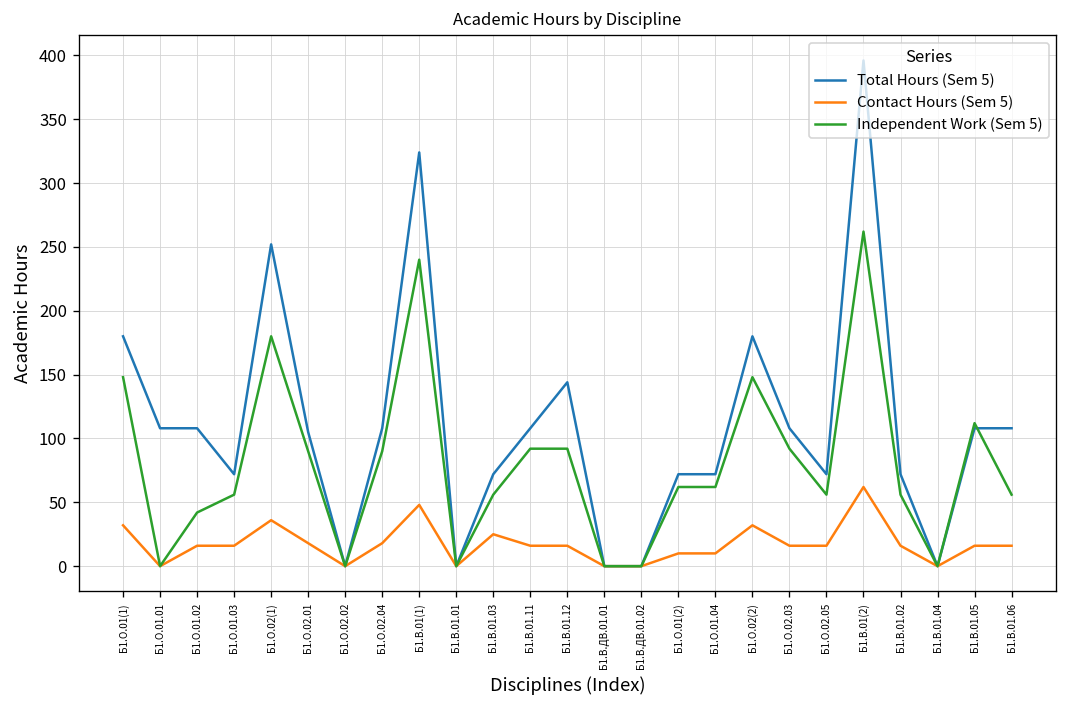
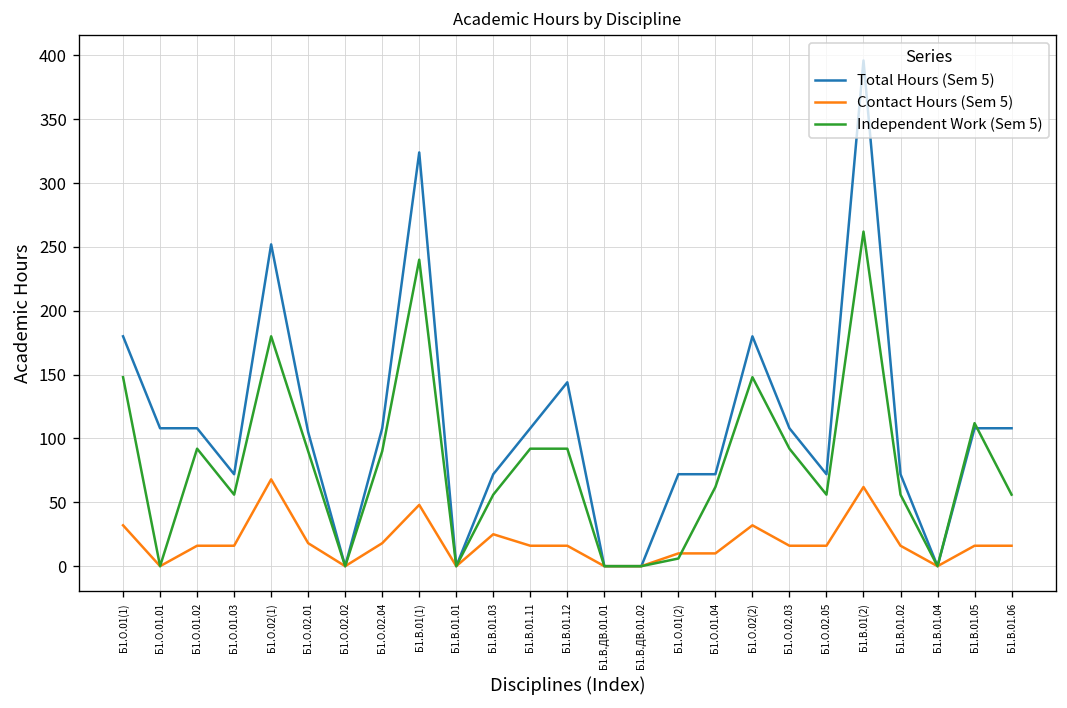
  {
    "Total Hours (Sem 5)": {
      "Б1.О.01(1)": 180,
      "Б1.О.01.01": 108,
      "Б1.О.01.02": 108,
      "Б1.О.01.03": 72,
      "Б1.О.02(1)": 252,
      "Б1.О.02.01": 105,
      "Б1.О.02.04": 108,
      "Б1.В.01(1)": 324,
      "Б1.В.01.03": 72,
      "Б1.В.01.11": 108,
      "Б1.В.01.12": 144,
      "Б1.О.01(2)": 72,
      "Б1.О.01.04": 72,
      "Б1.О.02(2)": 180,
      "Б1.О.02.03": 108,
      "Б1.О.02.05": 72,
      "Б1.В.01.02": 72,
      "Б1.В.01.05": 108,
      "Б1.В.01.06": 108
    },
    "Contact Hours (Sem 5)": {
      "Б1.О.01(1)": 32,
      "Б1.О.01.02": 16,
      "Б1.О.01.03": 16,
-     "Б1.О.02(1)": 36,
+     "Б1.О.02(1)": 68,
      "Б1.О.02.01": 18,
      "Б1.О.02.04": 18,
      "Б1.В.01(1)": 48,
      "Б1.В.01.03": 25,
      "Б1.В.01.11": 16,
      "Б1.В.01.12": 16,
      "Б1.О.01(2)": 10,
      "Б1.О.01.04": 10,
      "Б1.О.02(2)": 32,
      "Б1.О.02.03": 16,
      "Б1.О.02.05": 16,
      "Б1.В.01(2)": 62,
      "Б1.В.01.02": 16,
      "Б1.В.01.05": 16,
      "Б1.В.01.06": 16
    },
    "Independent Work (Sem 5)": {
      "Б1.О.01(1)": 148,
-     "Б1.О.01.02": 42,
+     "Б1.О.01.02": 92,
      "Б1.О.01.03": 56,
      "Б1.О.02(1)": 180,
      "Б1.О.02.01": 90,
      "Б1.О.02.04": 90,
      "Б1.В.01(1)": 240,
      "Б1.В.01.03": 56,
      "Б1.В.01.11": 92,
      "Б1.В.01.12": 92,
-     "Б1.О.01(2)": 62,
+     "Б1.О.01(2)": 6,
      "Б1.О.01.04": 62,
      "Б1.О.02(2)": 148,
      "Б1.О.02.03": 92,
      "Б1.О.02.05": 56,
      "Б1.В.01(2)": 262,
      "Б1.В.01.02": 56,
      "Б1.В.01.05": 112,
      "Б1.В.01.06": 56
    }
  }
